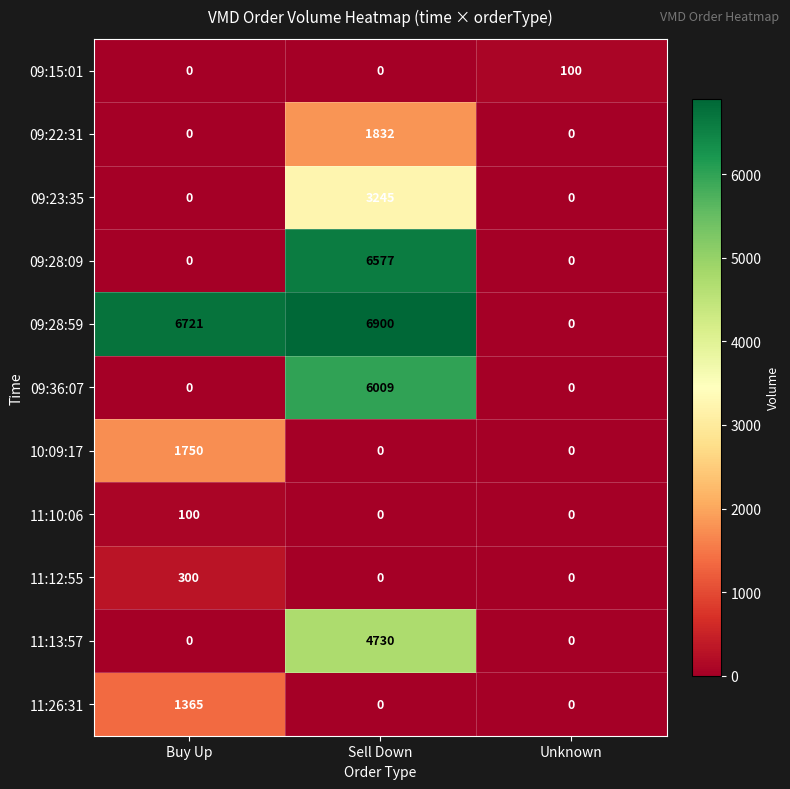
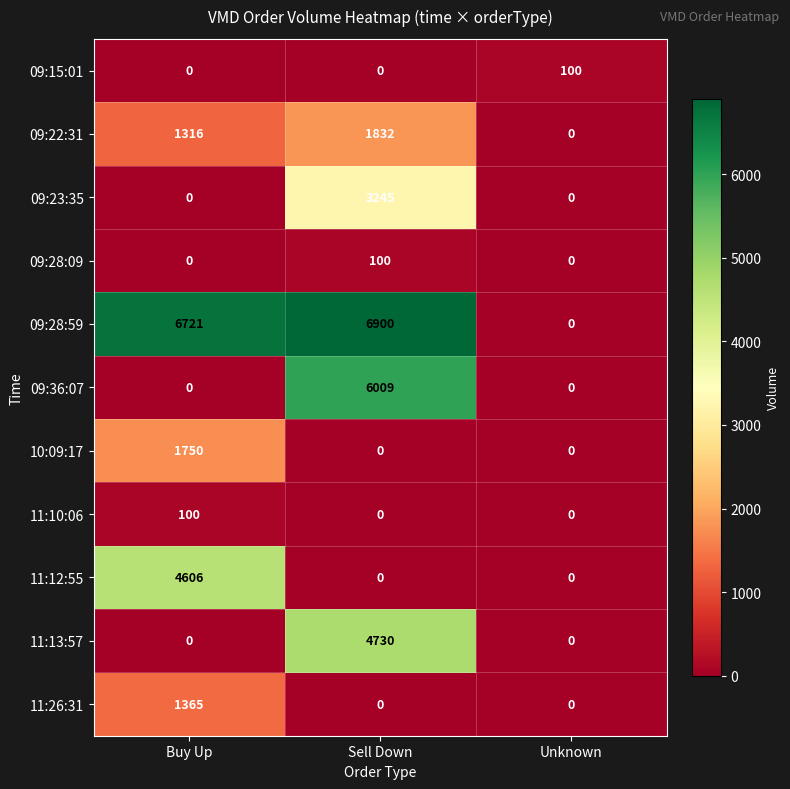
  {
    "09:15:01": {
      "Buy Up": 0,
      "Sell Down": 0,
      "Unknown": 100
    },
    "09:22:31": {
-     "Buy Up": 0,
+     "Buy Up": 1316,
      "Sell Down": 1832,
      "Unknown": 0
    },
    "09:23:35": {
      "Buy Up": 0,
      "Sell Down": 3245,
      "Unknown": 0
    },
    "09:28:09": {
      "Buy Up": 0,
-     "Sell Down": 6577,
+     "Sell Down": 100,
      "Unknown": 0
    },
    "09:28:59": {
      "Buy Up": 6721,
      "Sell Down": 6900,
      "Unknown": 0
    },
    "09:36:07": {
      "Buy Up": 0,
      "Sell Down": 6009,
      "Unknown": 0
    },
    "10:09:17": {
      "Buy Up": 1750,
      "Sell Down": 0,
      "Unknown": 0
    },
    "11:10:06": {
      "Buy Up": 100,
      "Sell Down": 0,
      "Unknown": 0
    },
    "11:12:55": {
-     "Buy Up": 300,
+     "Buy Up": 4606,
      "Sell Down": 0,
      "Unknown": 0
    },
    "11:13:57": {
      "Buy Up": 0,
      "Sell Down": 4730,
      "Unknown": 0
    },
    "11:26:31": {
      "Buy Up": 1365,
      "Sell Down": 0,
      "Unknown": 0
    }
  }
